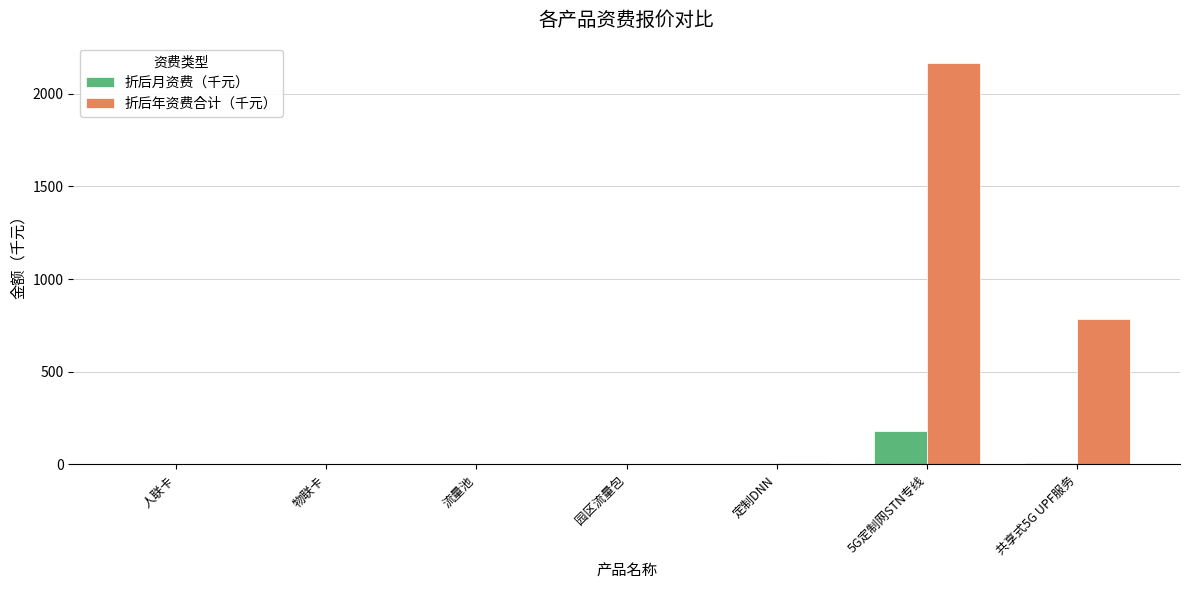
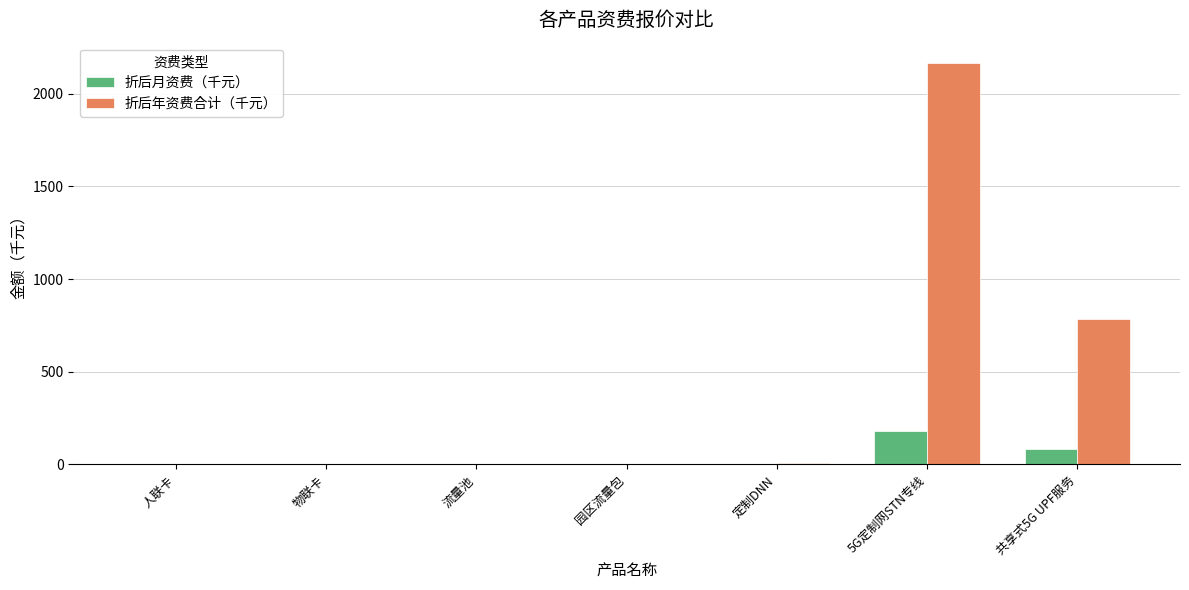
  {
    "折后月资费（千元）": {
      "5G定制网STN专线": 180,
-     "共享式5G UPF服务": 10
+     "共享式5G UPF服务": 90
    },
    "折后年资费合计（千元）": {
      "5G定制网STN专线": 2170,
      "共享式5G UPF服务": 790
    }
  }
